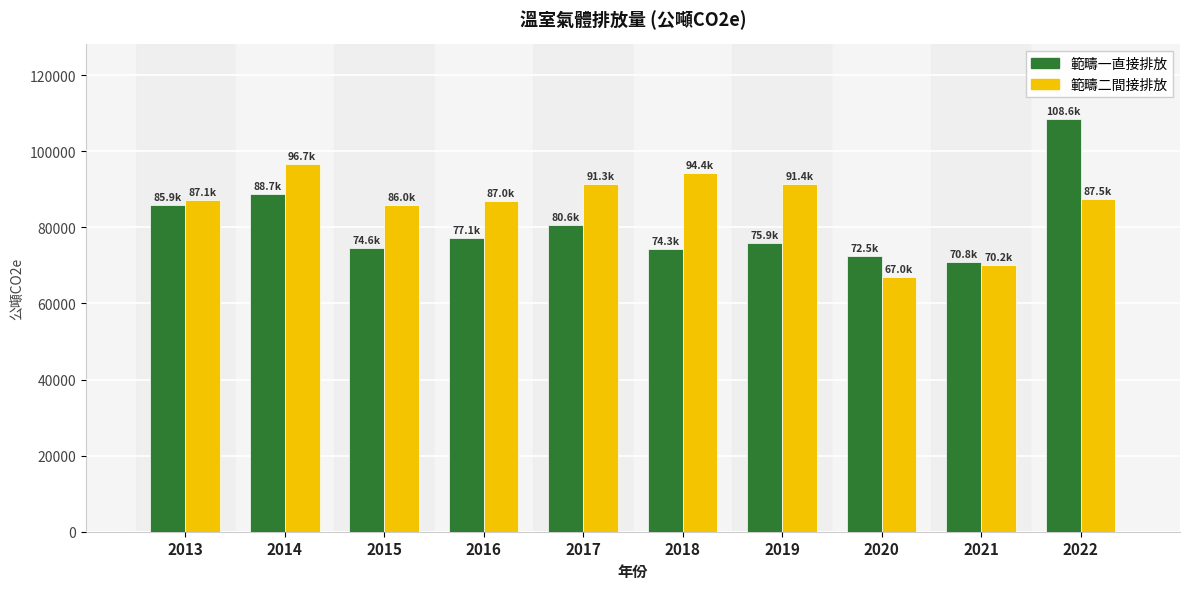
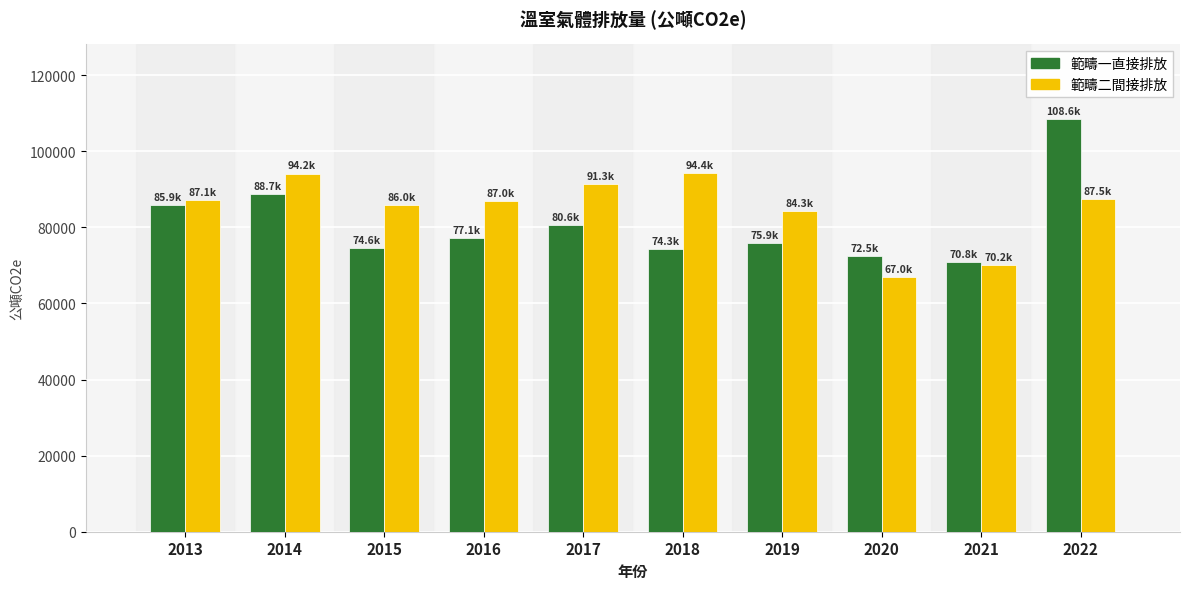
  {
    "範疇一直接排放": {
      "2013": "85.9k",
      "2014": "88.7k",
      "2015": "74.6k",
      "2016": "77.1k",
      "2017": "80.6k",
      "2018": "74.3k",
      "2019": "75.9k",
      "2020": "72.5k",
      "2021": "70.8k",
      "2022": "108.6k"
    },
    "範疇二間接排放": {
      "2013": "87.1k",
-     "2014": "96.7k",
+     "2014": "94.2k",
      "2015": "86.0k",
      "2016": "87.0k",
      "2017": "91.3k",
      "2018": "94.4k",
-     "2019": "91.4k",
+     "2019": "84.3k",
      "2020": "67.0k",
      "2021": "70.2k",
      "2022": "87.5k"
    }
  }
